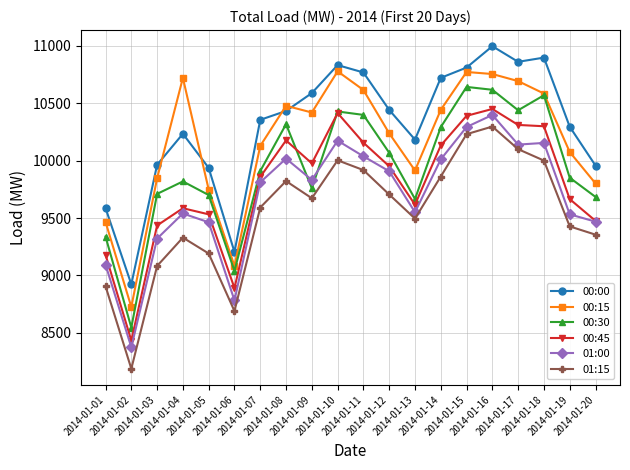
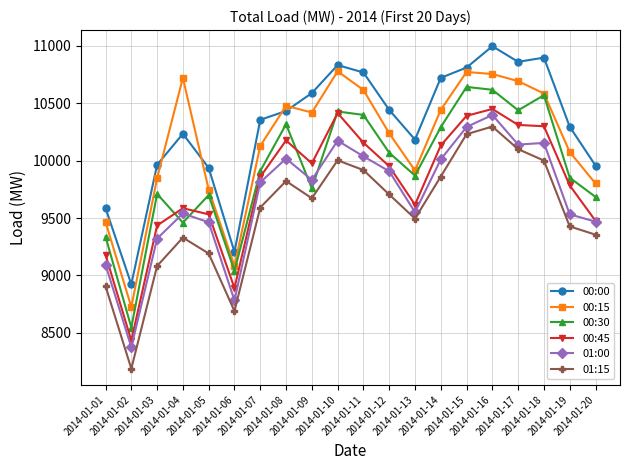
  {
    "00:00": {
      "2014-01-01": 9590,
      "2014-01-02": 8920,
      "2014-01-03": 9960,
      "2014-01-04": 10230,
      "2014-01-05": 9940,
      "2014-01-06": 9200,
      "2014-01-07": 10350,
      "2014-01-08": 10430,
      "2014-01-09": 10590,
      "2014-01-10": 10830,
      "2014-01-11": 10770,
      "2014-01-12": 10440,
      "2014-01-13": 10180,
      "2014-01-14": 10720,
      "2014-01-15": 10810,
      "2014-01-16": 10990,
      "2014-01-17": 10860,
      "2014-01-18": 10900,
      "2014-01-19": 10290,
      "2014-01-20": 9960
    },
    "00:15": {
      "2014-01-01": 9470,
      "2014-01-02": 8730,
      "2014-01-03": 9850,
      "2014-01-04": 10720,
      "2014-01-05": 9750,
      "2014-01-06": 9080,
      "2014-01-07": 10130,
      "2014-01-08": 10480,
      "2014-01-09": 10420,
      "2014-01-10": 10780,
      "2014-01-11": 10610,
      "2014-01-12": 10240,
      "2014-01-13": 9910,
      "2014-01-14": 10440,
      "2014-01-15": 10770,
      "2014-01-16": 10750,
      "2014-01-17": 10690,
      "2014-01-19": 10070,
      "2014-01-20": 9800
    },
    "00:30": {
      "2014-01-01": 9340,
      "2014-01-02": 8550,
      "2014-01-03": 9710,
-     "2014-01-04": 9820,
+     "2014-01-04": 9460,
      "2014-01-05": 9700,
      "2014-01-06": 9040,
      "2014-01-07": 9910,
      "2014-01-08": 10320,
      "2014-01-09": 9760,
      "2014-01-11": 10400,
      "2014-01-12": 10070,
-     "2014-01-13": 9670,
+     "2014-01-13": 9870,
      "2014-01-14": 10290,
      "2014-01-15": 10640,
      "2014-01-16": 10620,
      "2014-01-17": 10440,
      "2014-01-19": 9850,
      "2014-01-20": 9680
    },
    "00:45": {
      "2014-01-01": 9180,
      "2014-01-02": 8430,
      "2014-01-03": 9440,
      "2014-01-04": 9590,
      "2014-01-05": 9530,
      "2014-01-06": 8890,
      "2014-01-07": 9860,
      "2014-01-08": 10170,
      "2014-01-09": 9980,
      "2014-01-11": 10160,
      "2014-01-12": 9950,
      "2014-01-13": 9620,
      "2014-01-14": 10130,
      "2014-01-15": 10390,
      "2014-01-16": 10450,
      "2014-01-17": 10310,
      "2014-01-18": 10300,
-     "2014-01-19": 9660
+     "2014-01-19": 9780
    },
    "01:00": {
      "2014-01-01": 9090,
      "2014-01-02": 8380,
      "2014-01-03": 9320,
      "2014-01-04": 9540,
      "2014-01-05": 9460,
      "2014-01-06": 8780,
      "2014-01-07": 9810,
      "2014-01-08": 10020,
      "2014-01-09": 9830,
      "2014-01-10": 10170,
      "2014-01-11": 10040,
      "2014-01-12": 9910,
      "2014-01-13": 9550,
      "2014-01-14": 10010,
      "2014-01-15": 10290,
      "2014-01-16": 10400,
      "2014-01-17": 10140,
      "2014-01-18": 10150,
      "2014-01-19": 9530
    },
    "01:15": {
      "2014-01-01": 8910,
      "2014-01-02": 8190,
      "2014-01-03": 9080,
      "2014-01-04": 9330,
      "2014-01-05": 9190,
      "2014-01-06": 8690,
      "2014-01-07": 9590,
      "2014-01-08": 9820,
      "2014-01-09": 9670,
      "2014-01-10": 10000,
      "2014-01-11": 9920,
      "2014-01-12": 9700,
      "2014-01-13": 9490,
      "2014-01-14": 9860,
      "2014-01-15": 10230,
      "2014-01-16": 10300,
      "2014-01-17": 10100,
      "2014-01-18": 10000,
      "2014-01-19": 9430,
      "2014-01-20": 9360
    }
  }
